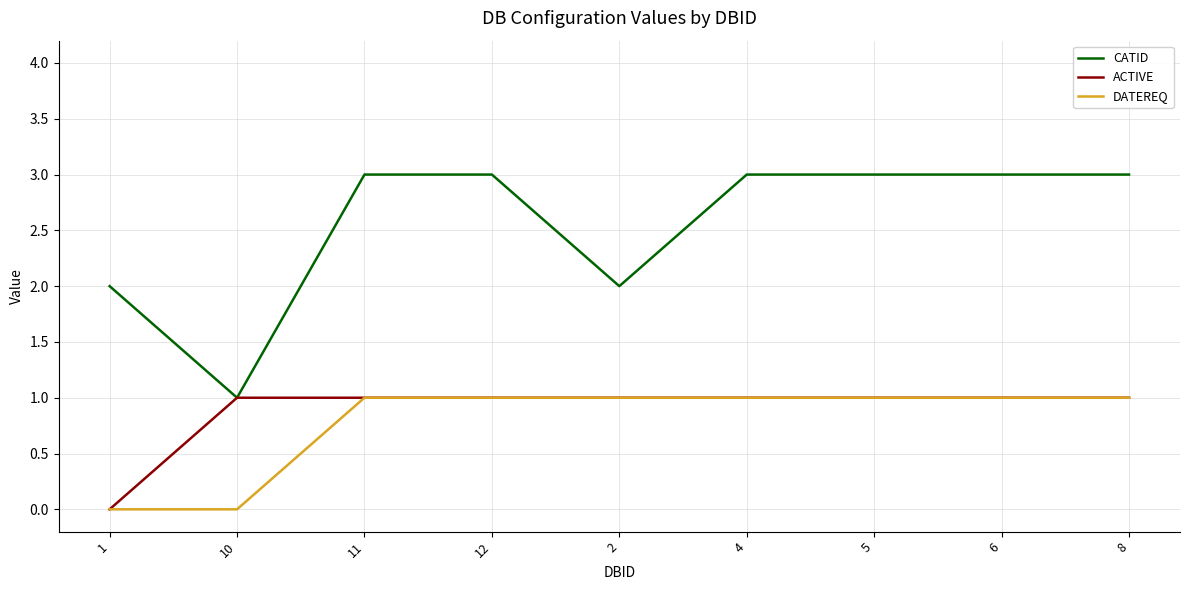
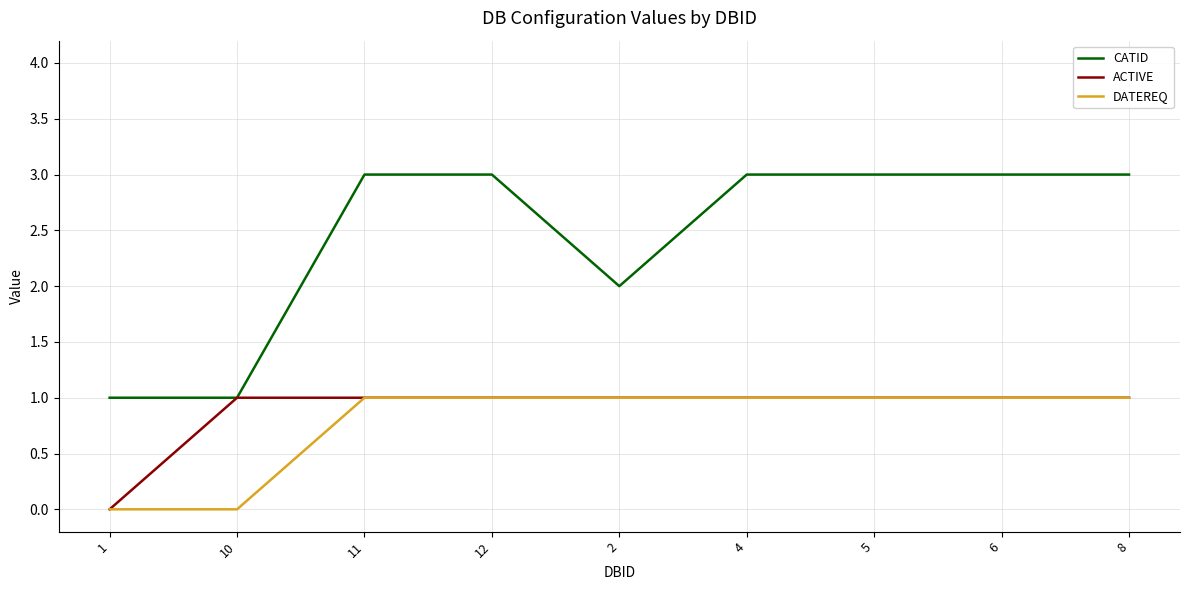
  {
    "CATID": {
-     "1": 2,
+     "1": 1,
      "11": 3,
      "12": 3,
      "2": 2,
      "4": 3,
      "5": 3,
      "6": 3,
      "8": 3
    },
    "DATEREQ": {
      "10": 0
    }
  }
